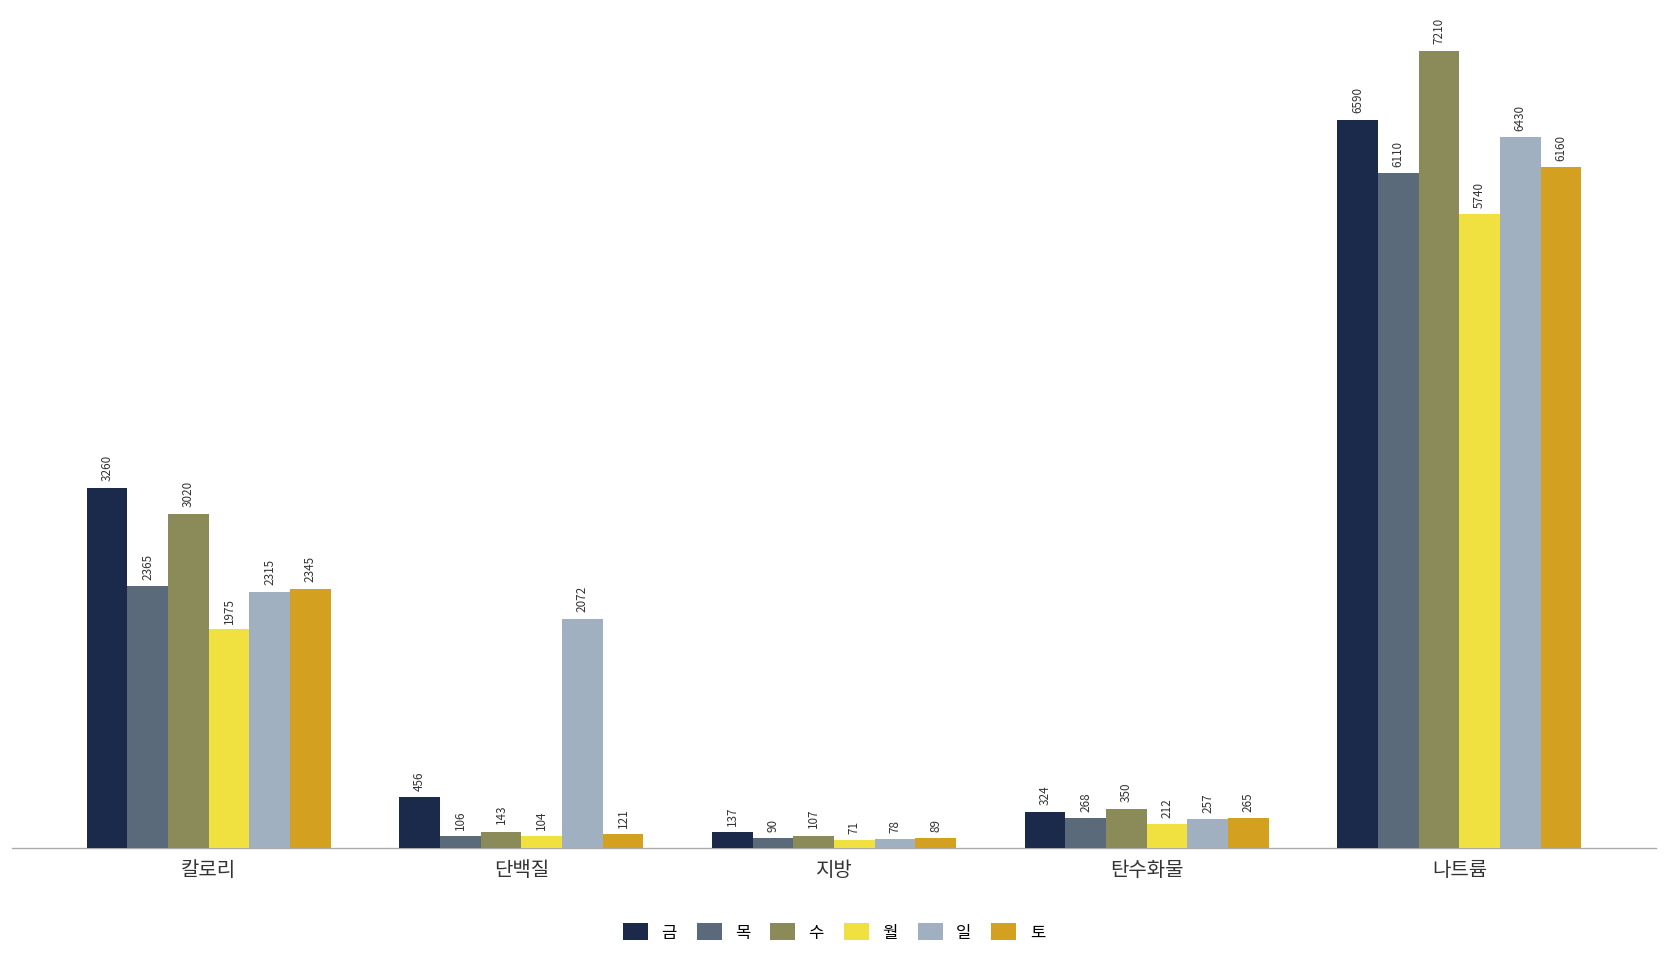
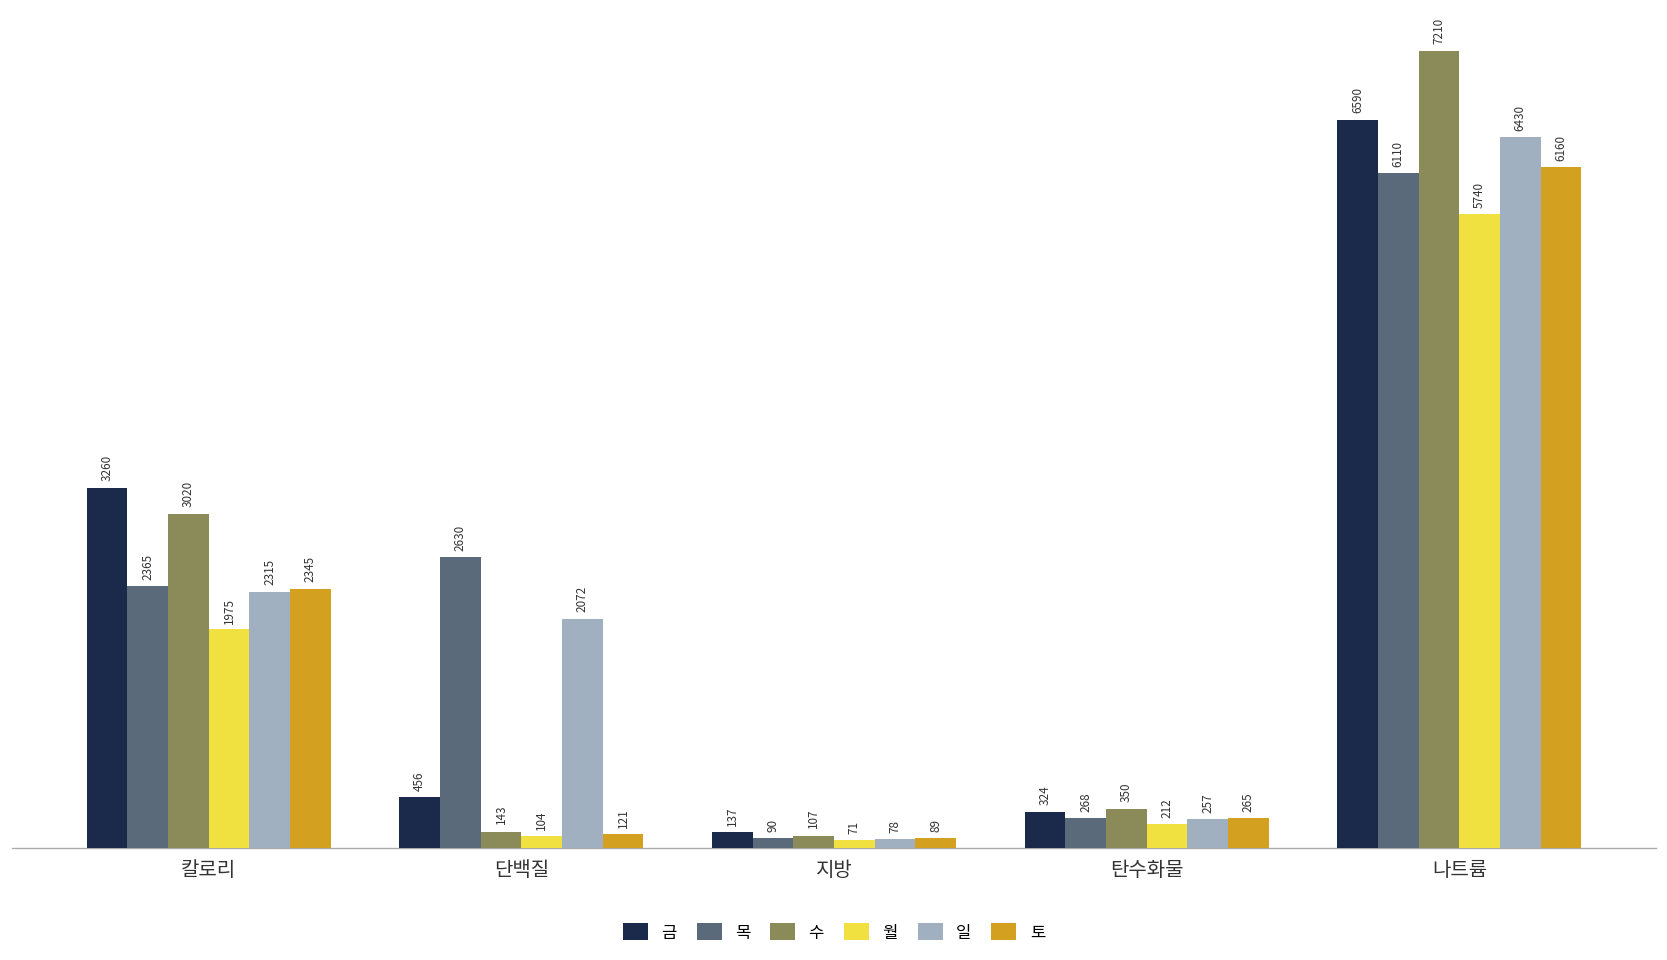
  {
    "금": {
      "칼로리": 3260,
      "단백질": 456,
      "지방": 137,
      "탄수화물": 324,
      "나트륨": 6590
    },
    "목": {
      "칼로리": 2365,
-     "단백질": 106,
+     "단백질": 2630,
      "지방": 90,
      "탄수화물": 268,
      "나트륨": 6110
    },
    "수": {
      "칼로리": 3020,
      "단백질": 143,
      "지방": 107,
      "탄수화물": 350,
      "나트륨": 7210
    },
    "월": {
      "칼로리": 1975,
      "단백질": 104,
      "지방": 71,
      "탄수화물": 212,
      "나트륨": 5740
    },
    "일": {
      "칼로리": 2315,
      "단백질": 2072,
      "지방": 78,
      "탄수화물": 257,
      "나트륨": 6430
    },
    "토": {
      "칼로리": 2345,
      "단백질": 121,
      "지방": 89,
      "탄수화물": 265,
      "나트륨": 6160
    }
  }
